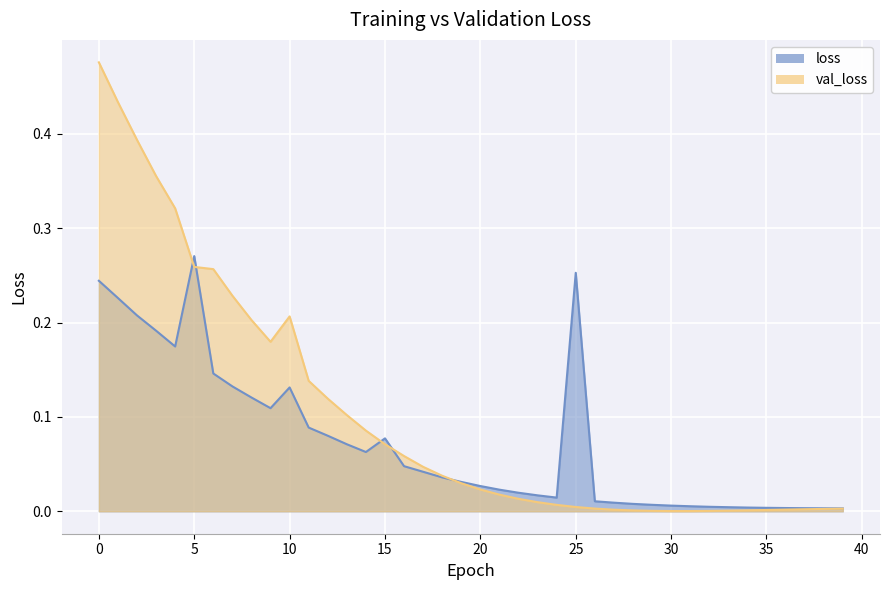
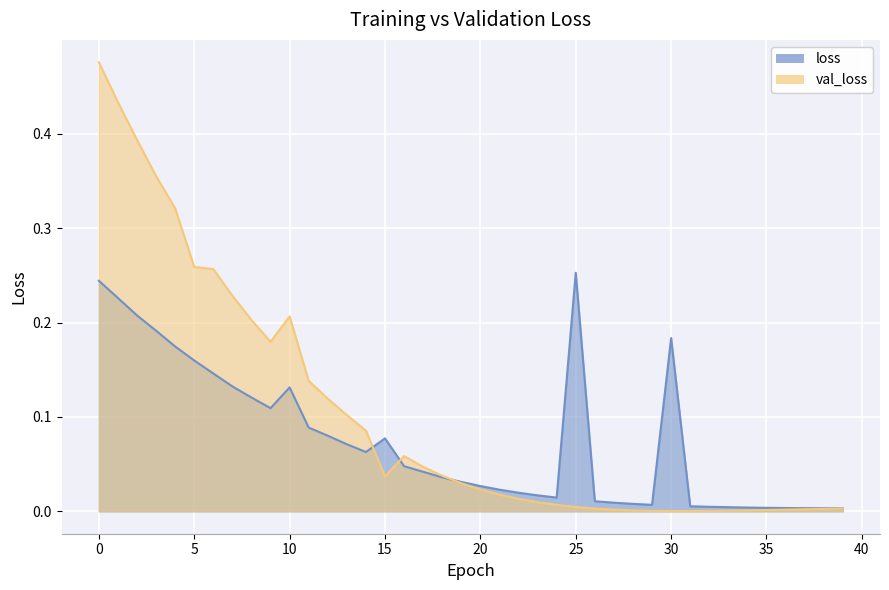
  {
    "loss": {
      "0": 0.24,
-     "5": 0.27,
+     "5": 0.16,
      "10": 0.13,
      "15": 0.08,
      "20": 0.03,
      "25": 0.25,
-     "30": 0.01
+     "30": 0.18
    },
    "val_loss": {
      "0": 0.48,
      "5": 0.26,
      "10": 0.21,
-     "15": 0.07,
+     "15": 0.04,
      "20": 0.02,
      "25": 0.00,
      "30": 0.00
    }
  }
